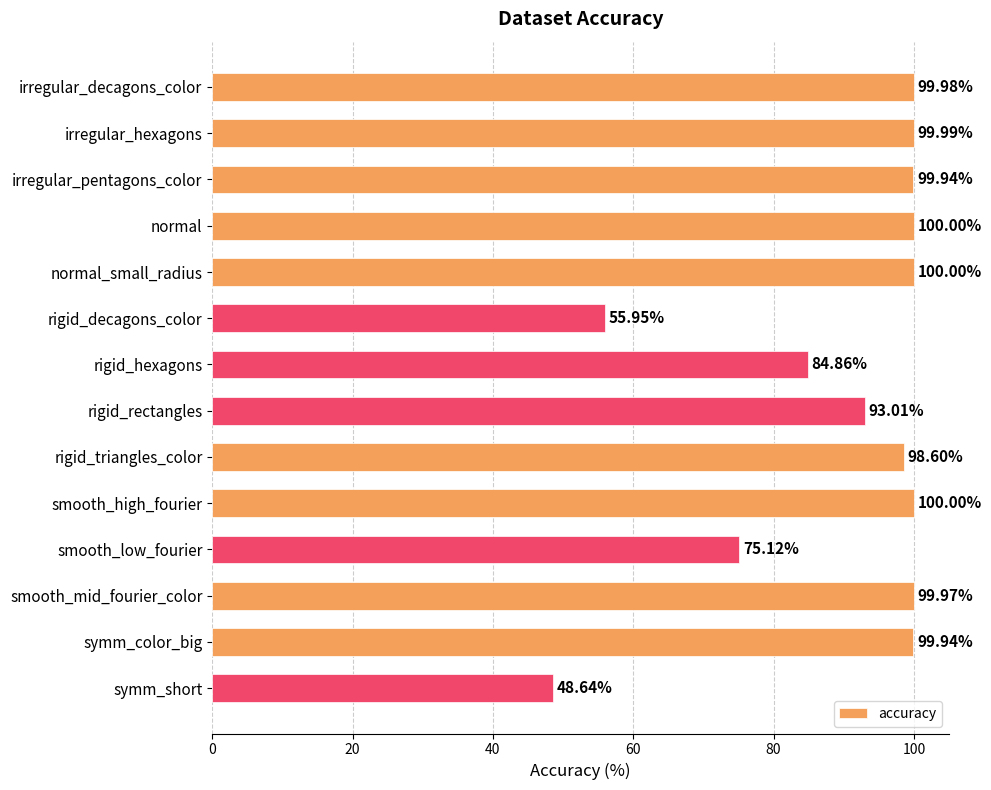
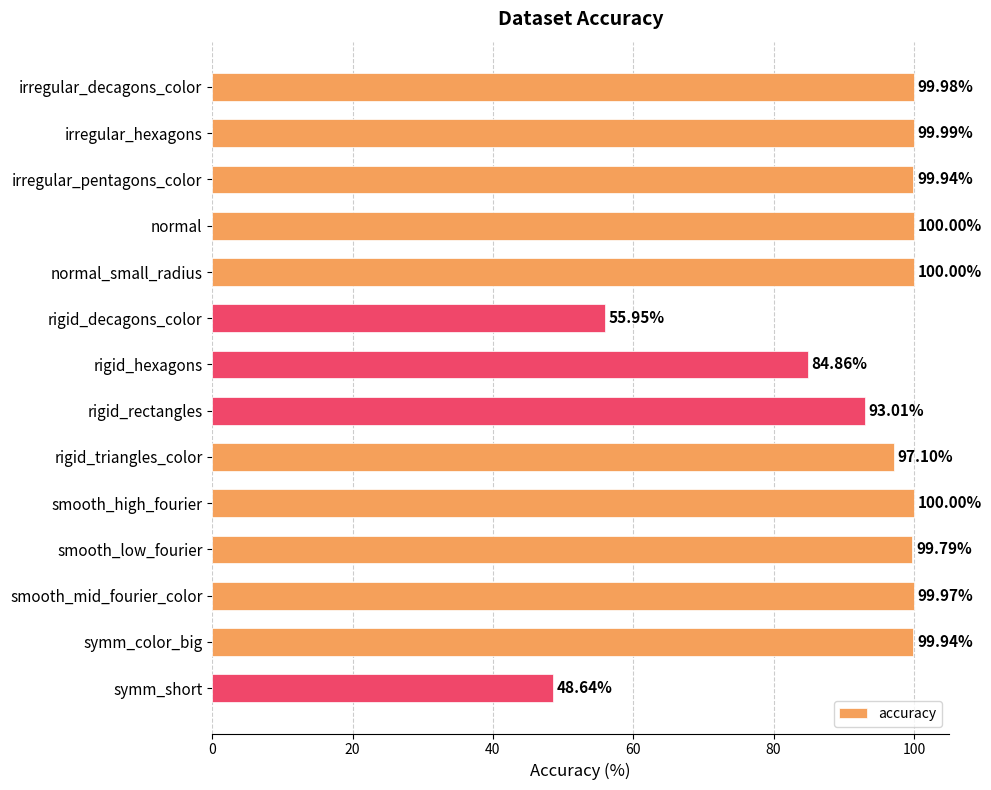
  {
    "irregular_decagons_color": "99.98%",
    "irregular_hexagons": "99.99%",
    "irregular_pentagons_color": "99.94%",
    "normal": "100.00%",
    "normal_small_radius": "100.00%",
    "rigid_decagons_color": "55.95%",
    "rigid_hexagons": "84.86%",
    "rigid_rectangles": "93.01%",
-   "rigid_triangles_color": "98.60%",
+   "rigid_triangles_color": "97.10%",
    "smooth_high_fourier": "100.00%",
-   "smooth_low_fourier": "75.12%",
+   "smooth_low_fourier": "99.79%",
    "smooth_mid_fourier_color": "99.97%",
    "symm_color_big": "99.94%",
    "symm_short": "48.64%"
  }
